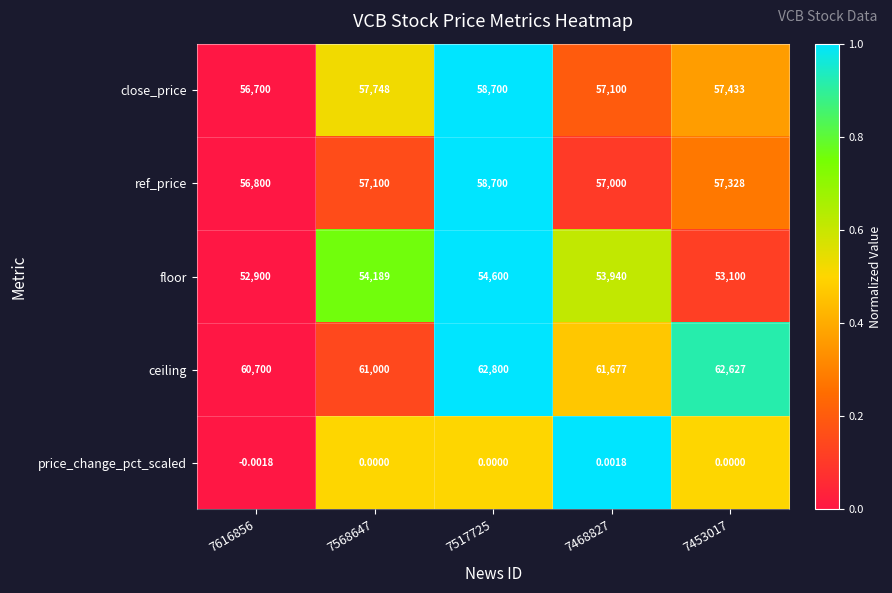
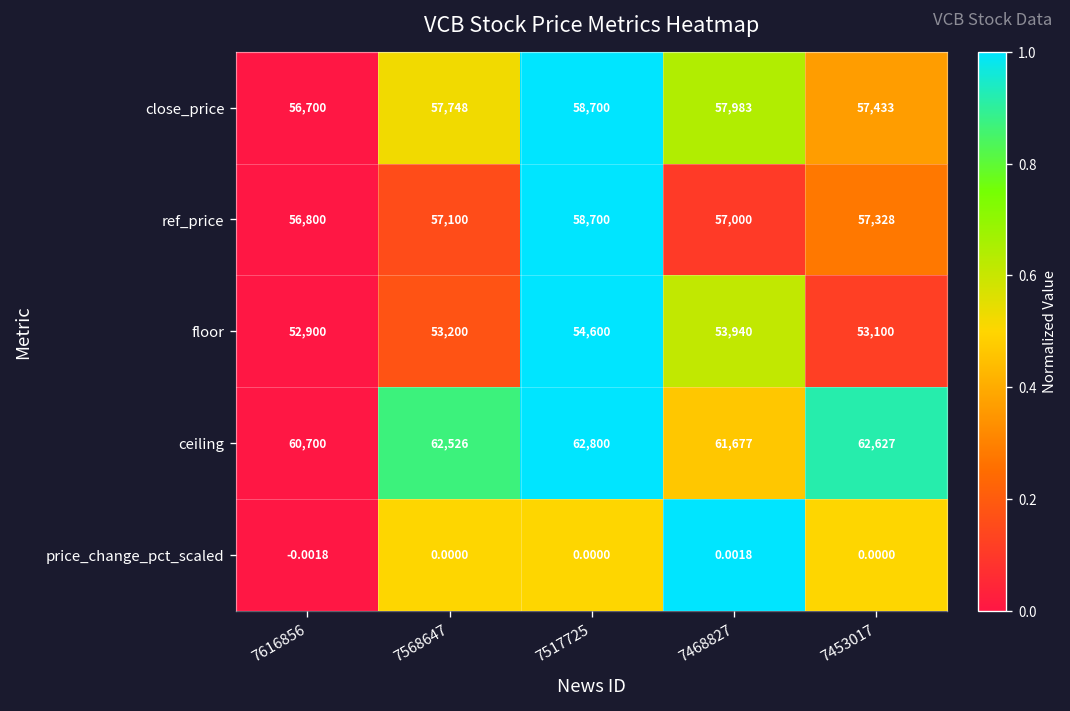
  {
    "close_price": {
      "7616856": "56,700",
      "7568647": "57,748",
      "7517725": "58,700",
-     "7468827": "57,100",
+     "7468827": "57,983",
      "7453017": "57,433"
    },
    "ref_price": {
      "7616856": "56,800",
      "7568647": "57,100",
      "7517725": "58,700",
      "7468827": "57,000",
      "7453017": "57,328"
    },
    "floor": {
      "7616856": "52,900",
-     "7568647": "54,189",
+     "7568647": "53,200",
      "7517725": "54,600",
      "7468827": "53,940",
      "7453017": "53,100"
    },
    "ceiling": {
      "7616856": "60,700",
-     "7568647": "61,000",
+     "7568647": "62,526",
      "7517725": "62,800",
      "7468827": "61,677",
      "7453017": "62,627"
    },
    "price_change_pct_scaled": {
      "7616856": "-0.0018",
      "7568647": "0.0000",
      "7517725": "0.0000",
      "7468827": "0.0018",
      "7453017": "0.0000"
    }
  }
